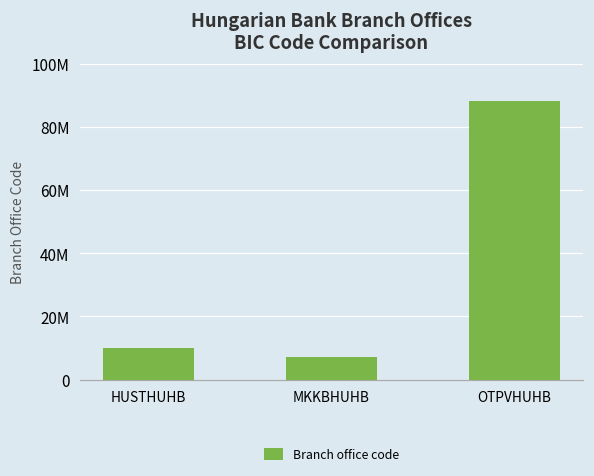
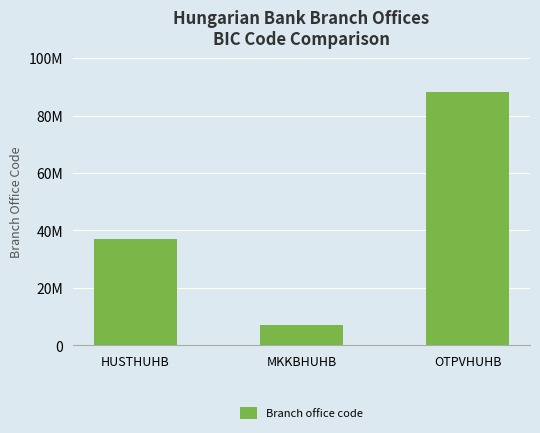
  {
-   "HUSTHUHB": 10000000,
+   "HUSTHUHB": 37000000,
    "MKKBHUHB": 7000000,
    "OTPVHUHB": 88000000
  }
